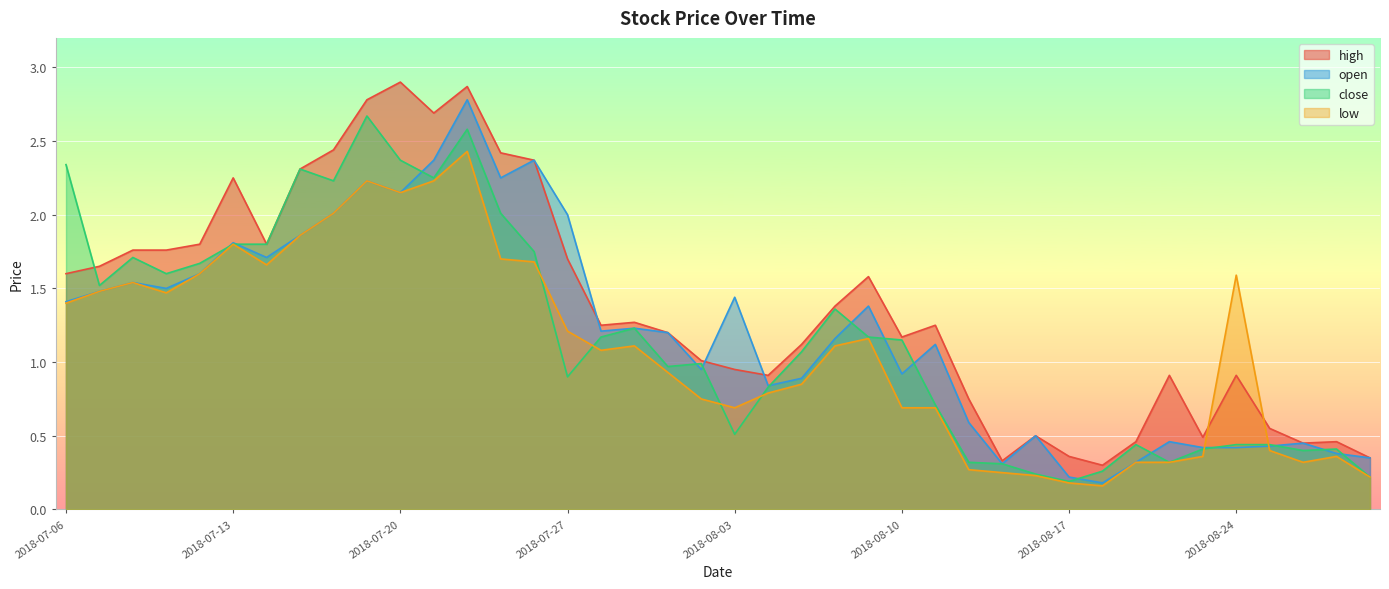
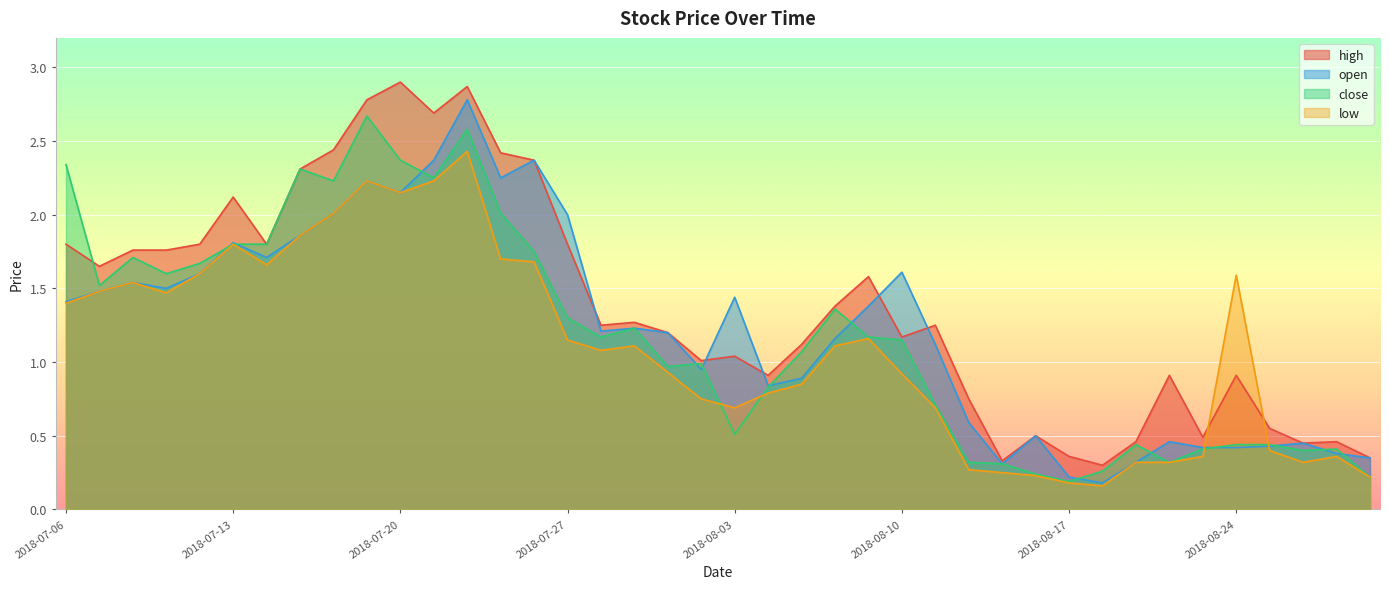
  {
    "high": {
-     "2018-07-06": 1.6,
-     "2018-07-13": 2.25,
+     "2018-07-06": 1.8,
+     "2018-07-13": 2.12,
      "2018-07-20": 2.90,
-     "2018-07-27": 1.7,
-     "2018-08-03": 0.95,
+     "2018-07-27": 1.8,
+     "2018-08-03": 1.04,
      "2018-08-10": 1.17,
      "2018-08-17": 0.36,
      "2018-08-24": 0.91
    },
    "open": {
      "2018-07-27": 2.00,
      "2018-08-03": 1.44,
-     "2018-08-10": 0.92,
+     "2018-08-10": 1.61,
      "2018-08-17": 0.22,
      "2018-08-24": 0.42
    },
    "close": {
      "2018-07-06": 2.34,
      "2018-07-20": 2.37,
-     "2018-07-27": 0.9,
+     "2018-07-27": 1.3,
      "2018-08-03": 0.5,
      "2018-08-10": 1.15,
      "2018-08-24": 0.44
    },
    "low": {
-     "2018-07-27": 1.21,
+     "2018-07-27": 1.15,
      "2018-08-03": 0.69,
-     "2018-08-10": 0.69,
+     "2018-08-10": 0.92,
      "2018-08-24": 1.59
    }
  }
